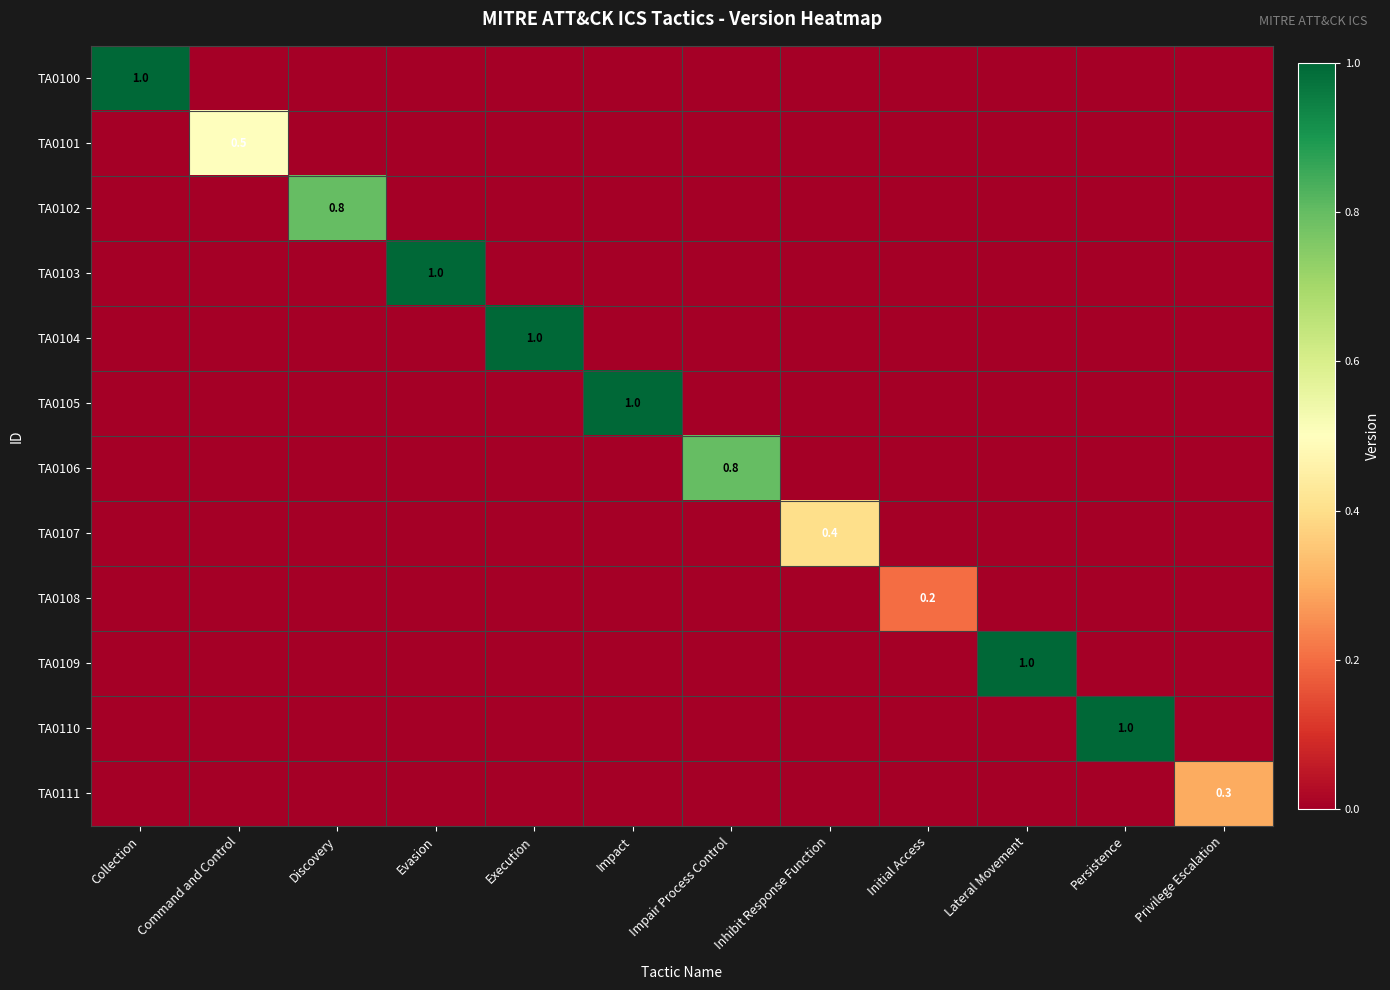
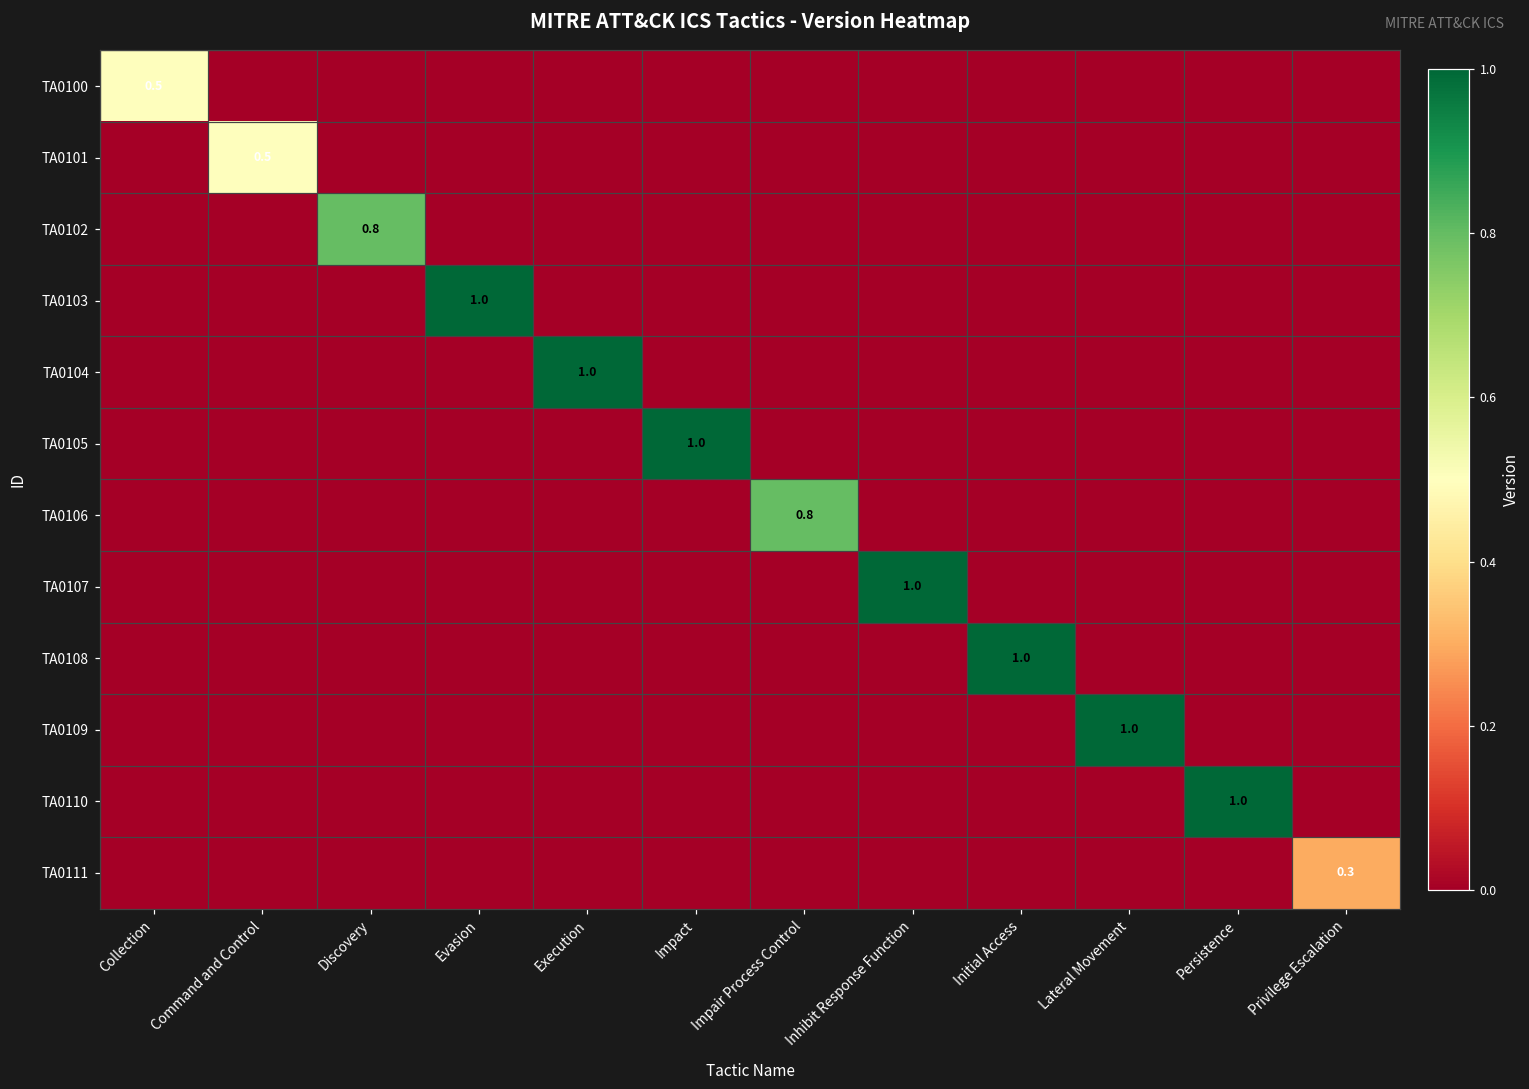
  {
    "TA0100": {
-     "Collection": 1.0
+     "Collection": 0.5
    },
    "TA0101": {
      "Command and Control": 0.5
    },
    "TA0102": {
      "Discovery": 0.8
    },
    "TA0103": {
      "Evasion": 1.0
    },
    "TA0104": {
      "Execution": 1.0
    },
    "TA0105": {
      "Impact": 1.0
    },
    "TA0106": {
      "Impair Process Control": 0.8
    },
    "TA0107": {
-     "Inhibit Response Function": 0.4
+     "Inhibit Response Function": 1.0
    },
    "TA0108": {
-     "Initial Access": 0.2
+     "Initial Access": 1.0
    },
    "TA0109": {
      "Lateral Movement": 1.0
    },
    "TA0110": {
      "Persistence": 1.0
    },
    "TA0111": {
      "Privilege Escalation": 0.3
    }
  }
